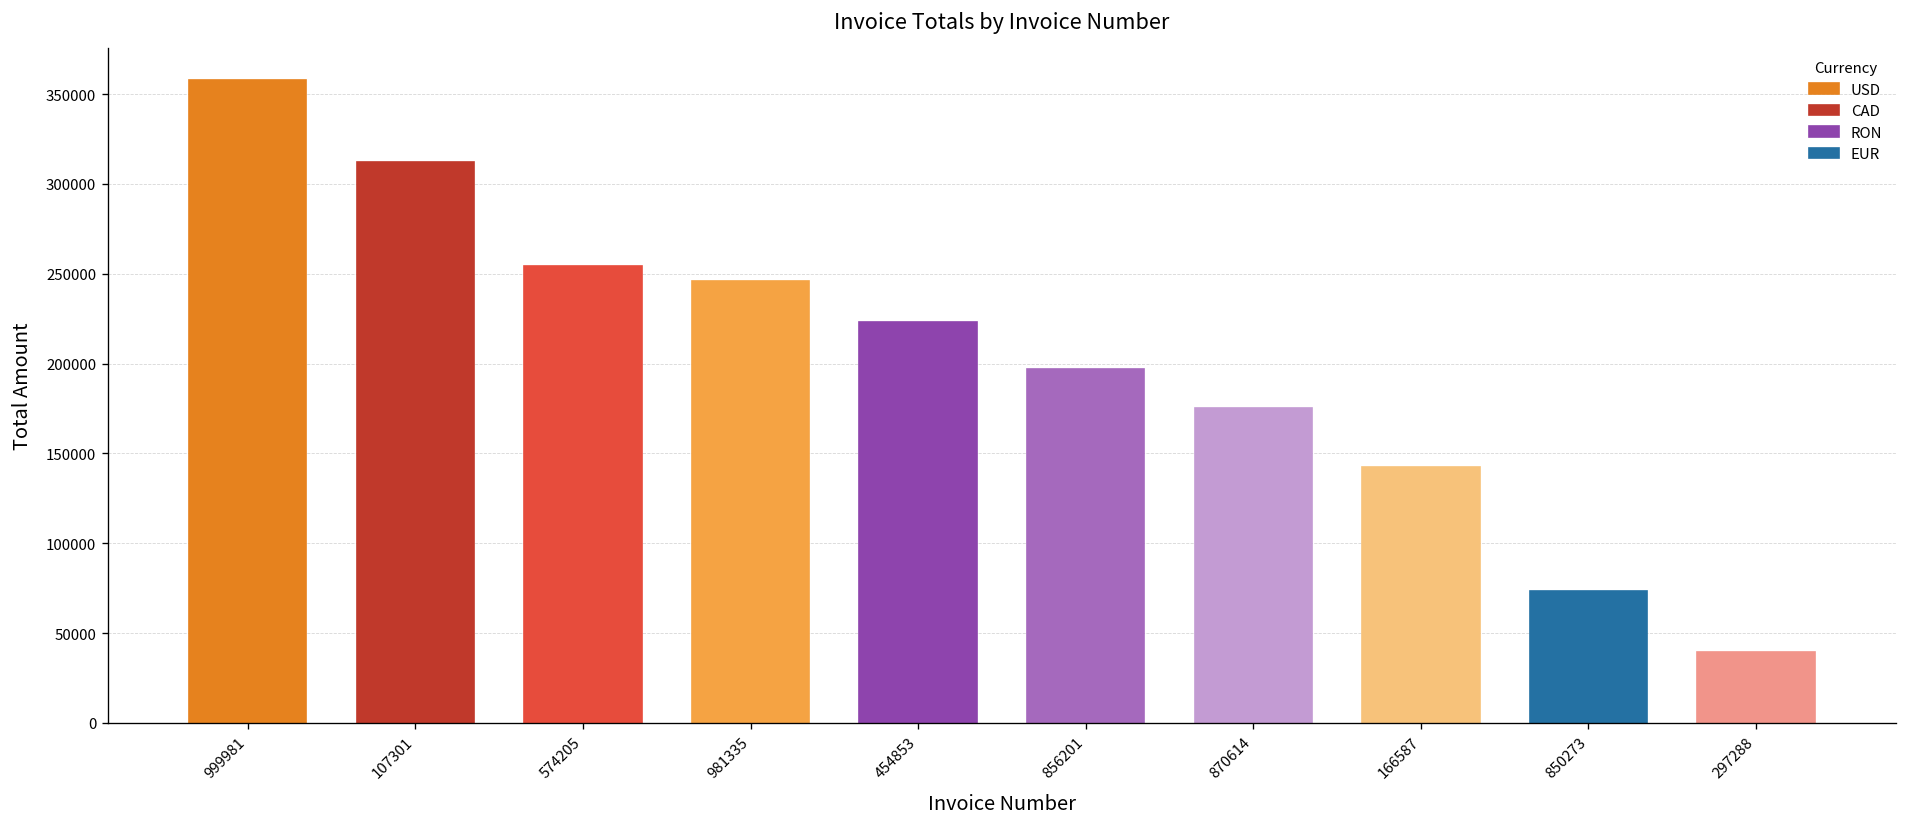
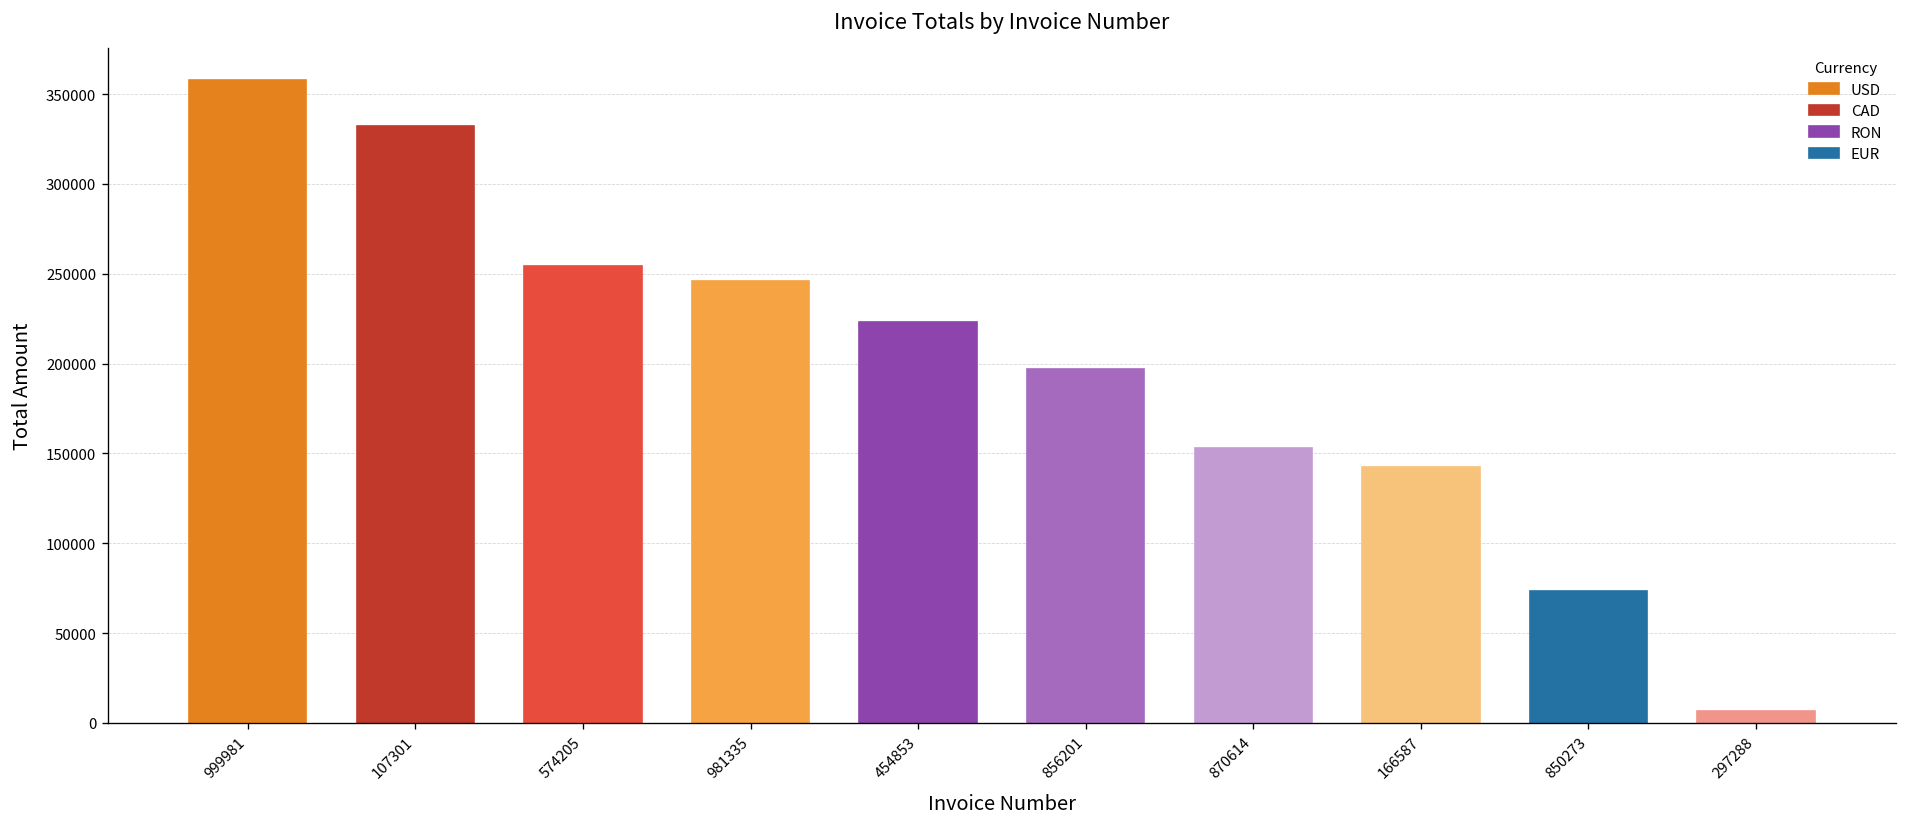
  {
    "999981": 358000,
-   "107301": 312000,
+   "107301": 332000,
    "574205": 254000,
    "981335": 246000,
    "454853": 223000,
    "856201": 197000,
-   "870614": 175000,
+   "870614": 153000,
    "166587": 143000,
    "850273": 73000,
-   "297288": 39000
+   "297288": 6000
  }
